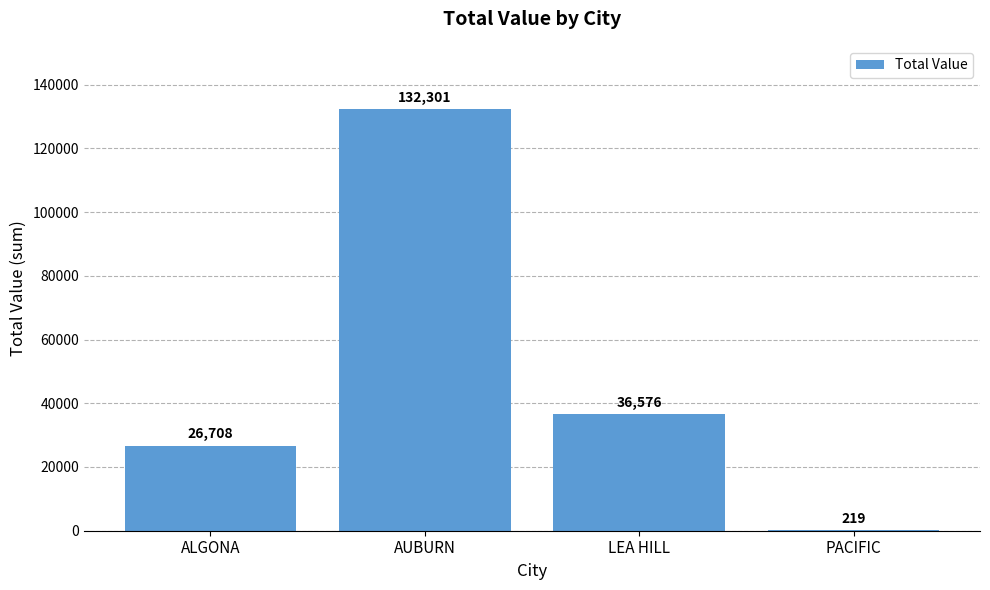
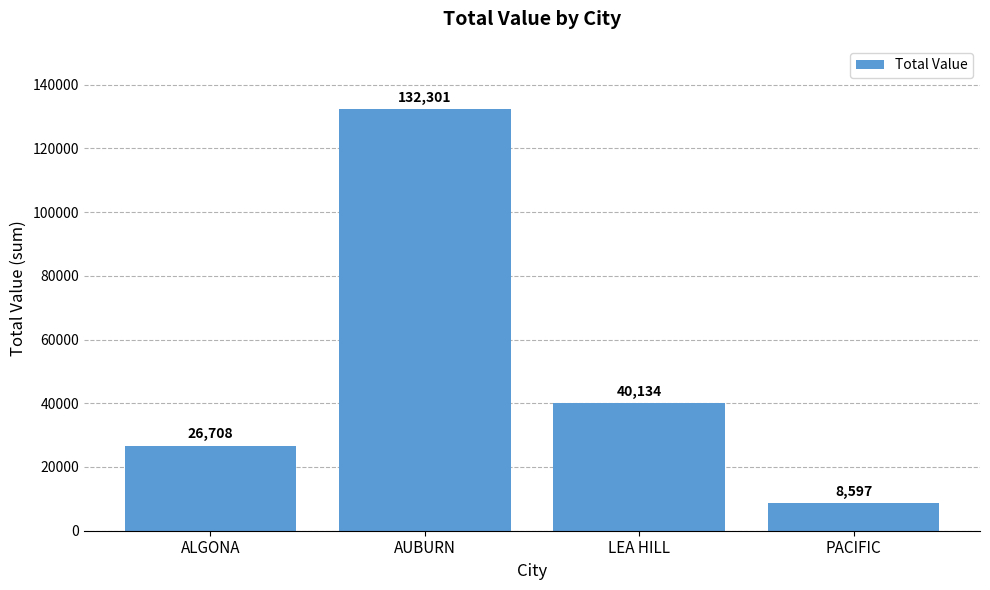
  {
    "ALGONA": "26,708",
    "AUBURN": "132,301",
-   "LEA HILL": "36,576",
-   "PACIFIC": "219"
+   "LEA HILL": "40,134",
+   "PACIFIC": "8,597"
  }
